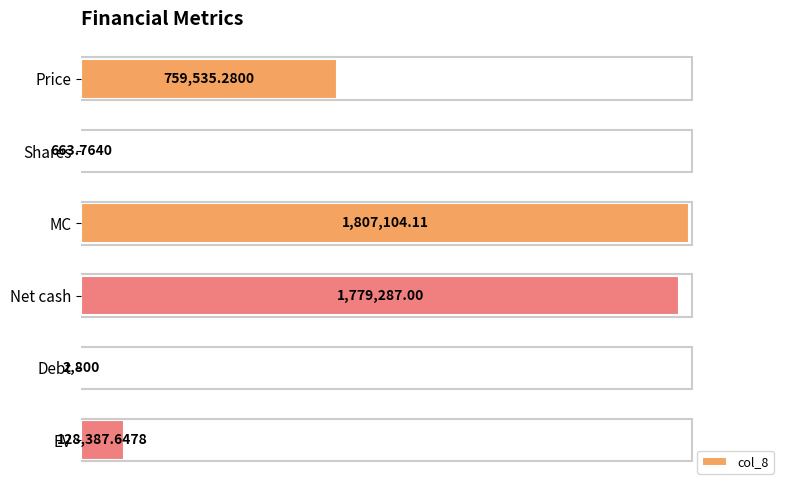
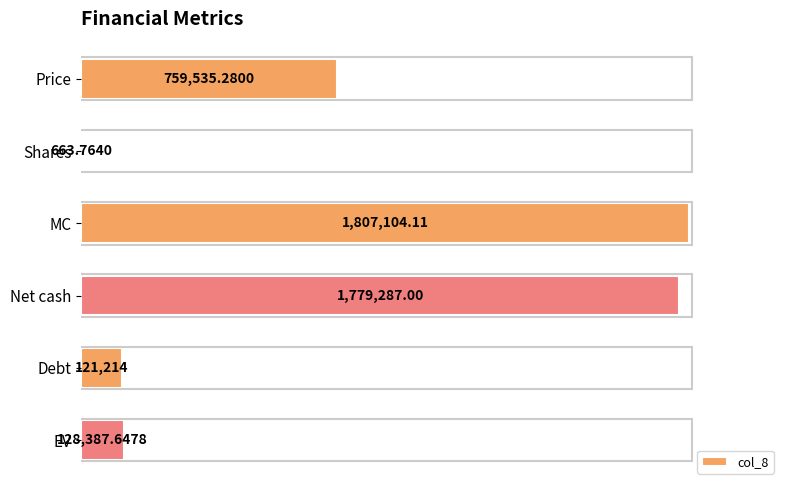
  {
-   "Debt": "2,800"
+   "Debt": "121,214"
  }
